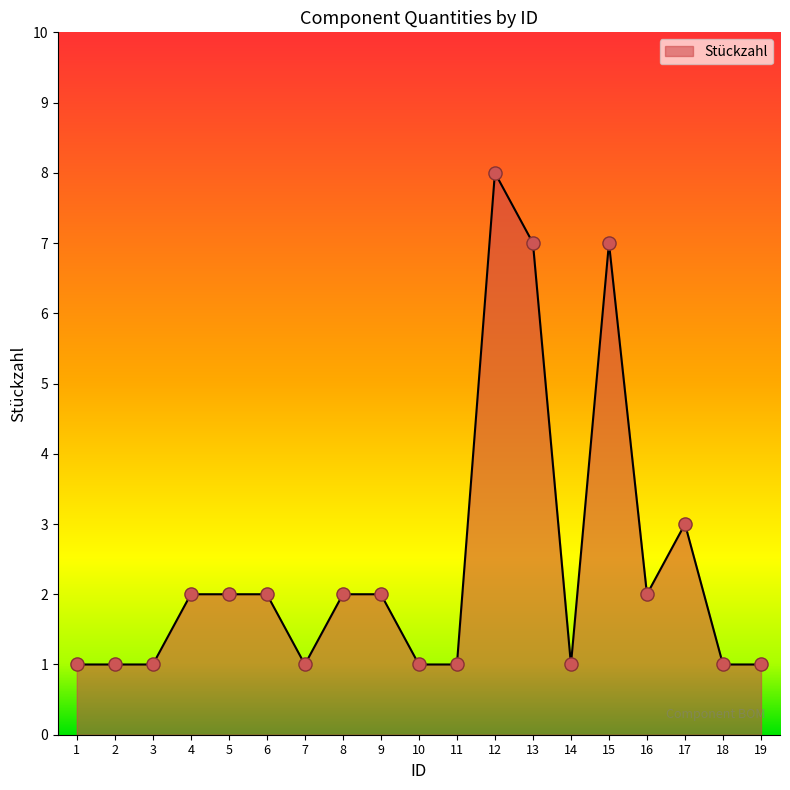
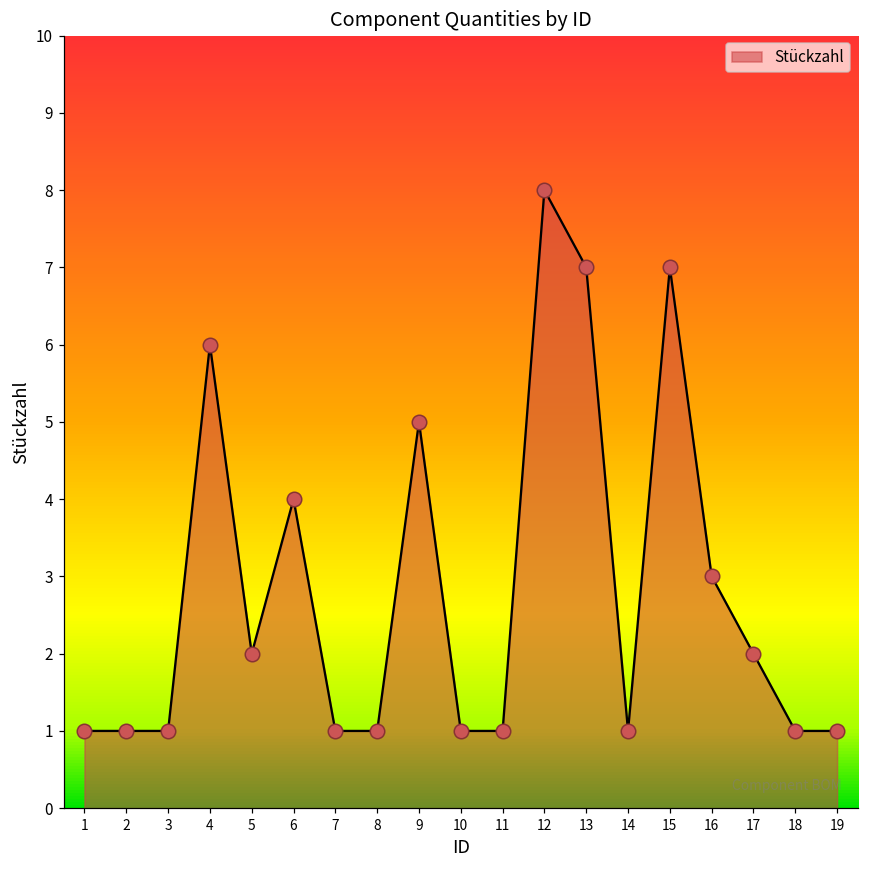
  {
    "1": 1,
    "2": 1,
    "3": 1,
-   "4": 2,
+   "4": 6,
    "5": 2,
-   "6": 2,
+   "6": 4,
    "7": 1,
-   "8": 2,
-   "9": 2,
+   "8": 1,
+   "9": 5,
    "10": 1,
    "11": 1,
    "12": 8,
    "13": 7,
    "14": 1,
    "15": 7,
-   "16": 2,
-   "17": 3,
+   "16": 3,
+   "17": 2,
    "18": 1,
    "19": 1
  }
